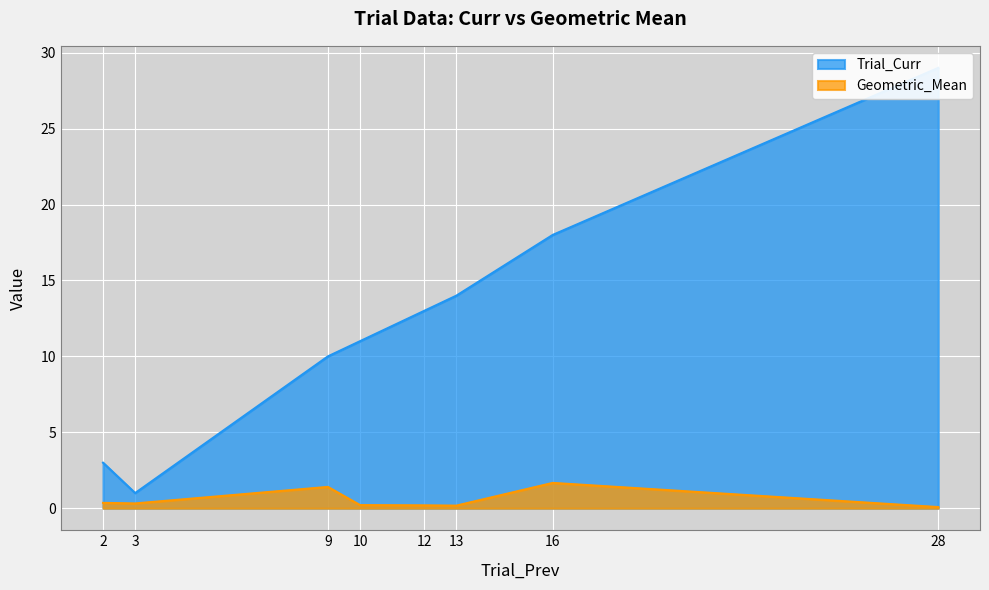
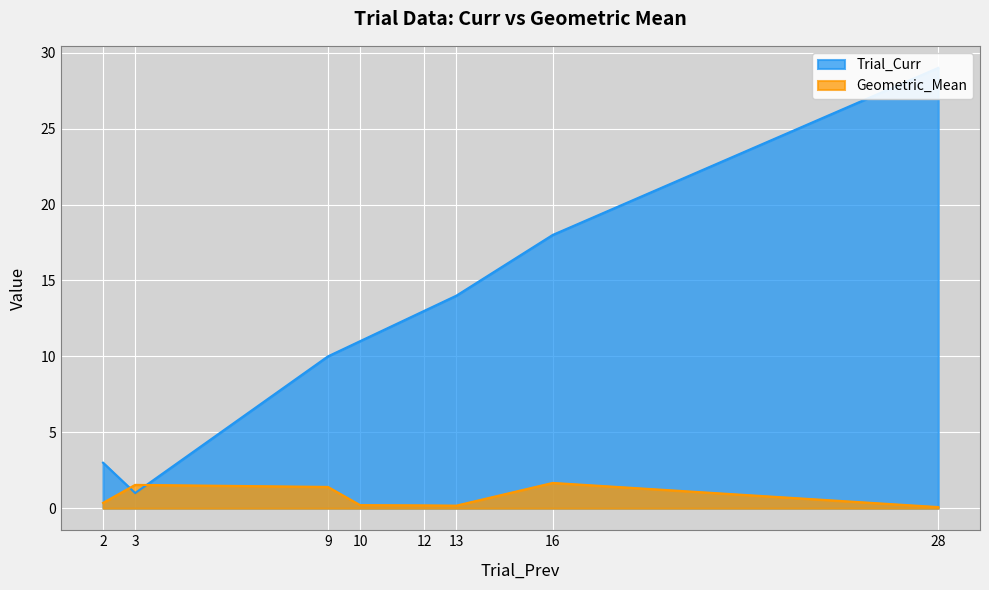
  {
    "Trial_Curr": {
      "2": 3.0,
      "3": 1.0,
      "9": 10.0,
      "10": 11.0,
      "12": 13.0,
      "13": 14.0,
      "16": 18.0
    },
    "Geometric_Mean": {
      "2": 0.4,
-     "3": 0.3,
+     "3": 1.5,
      "9": 1.4,
      "10": 0.2,
      "12": 0.2,
      "13": 0.2,
      "16": 1.7,
      "28": 0.1
    }
  }
